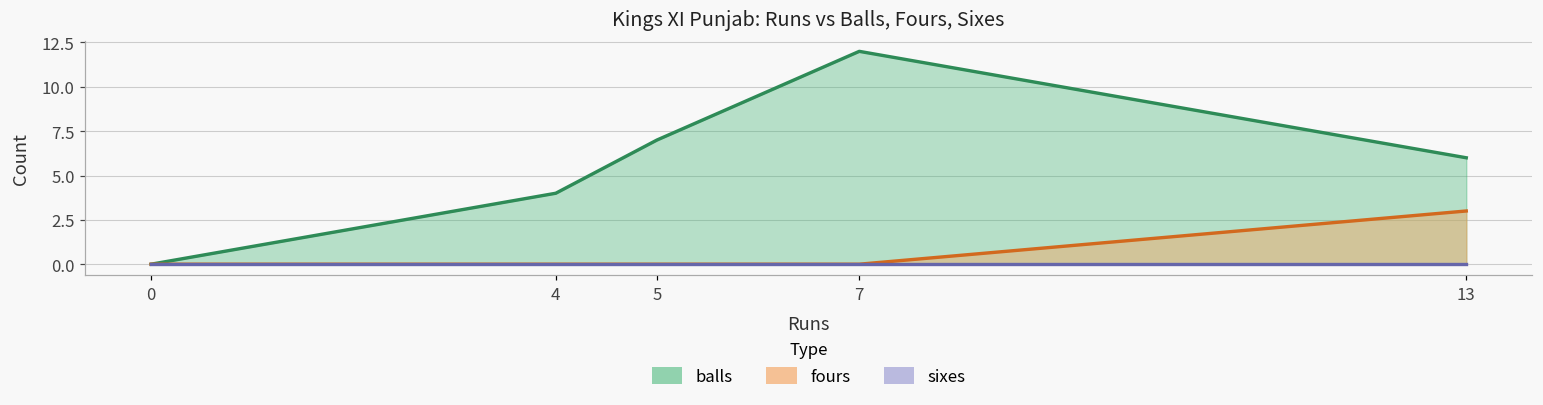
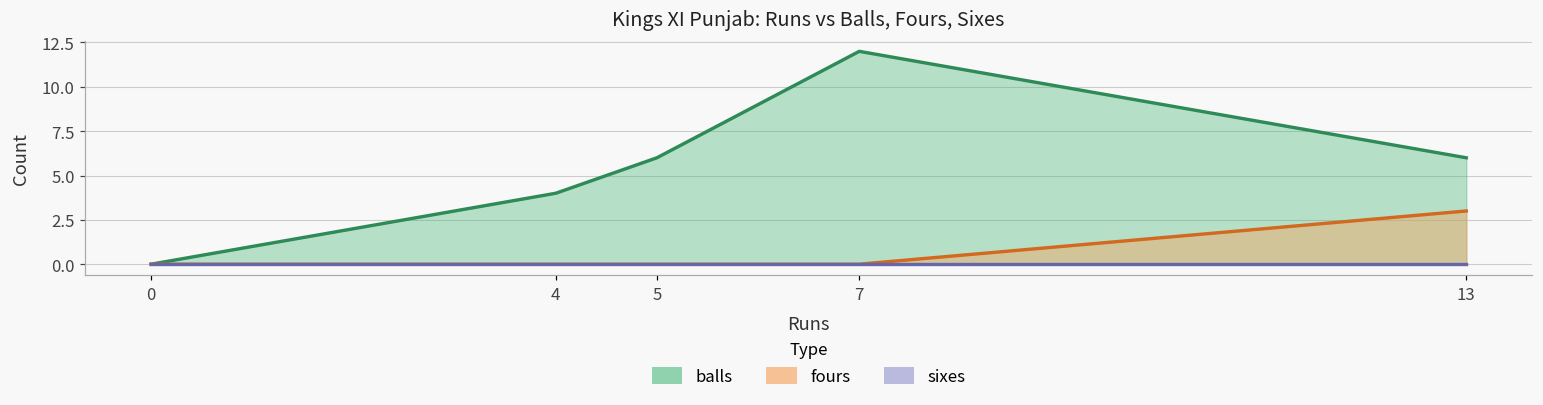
  {
    "balls": {
      "4": 4,
-     "5": 7,
+     "5": 6,
      "7": 12,
      "13": 6
    },
    "fours": {
      "13": 3
    },
    "sixes": {
      "13": 0
    }
  }
